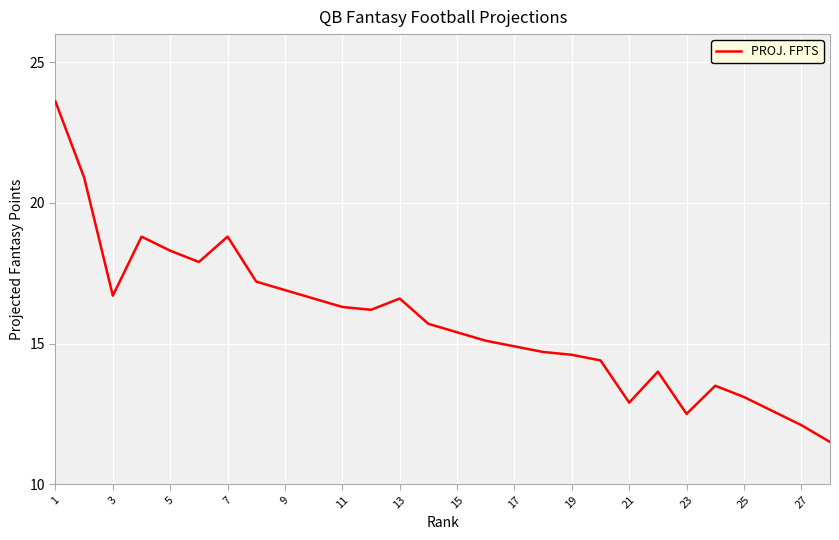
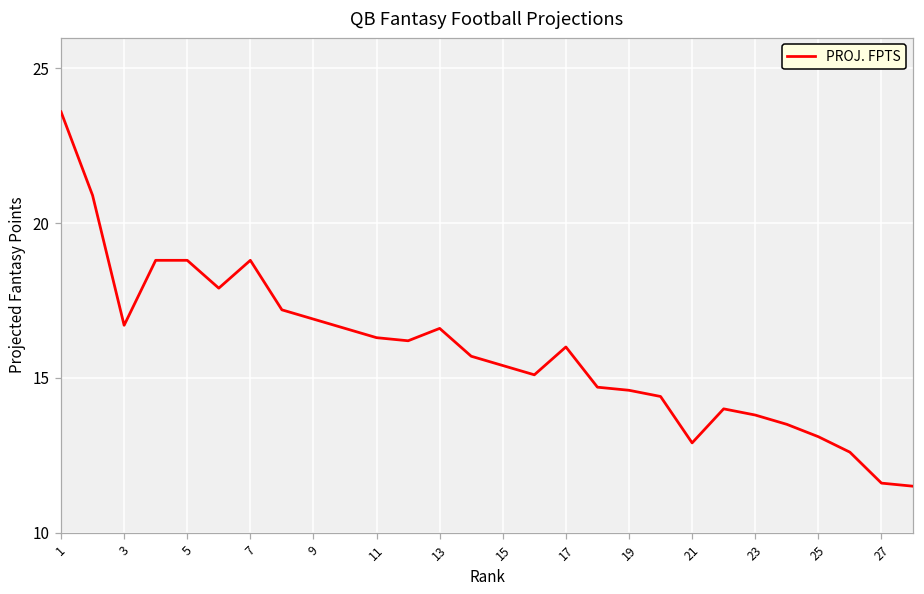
  {
    "1": 23.6,
    "3": 16.7,
-   "5": 18.3,
+   "5": 18.8,
    "7": 18.8,
    "9": 16.9,
    "11": 16.3,
    "13": 16.6,
    "15": 15.4,
-   "17": 14.9,
+   "17": 16.0,
    "19": 14.6,
    "21": 12.9,
-   "23": 12.5,
+   "23": 13.8,
    "25": 13.1,
-   "27": 12.1
+   "27": 11.6
  }
